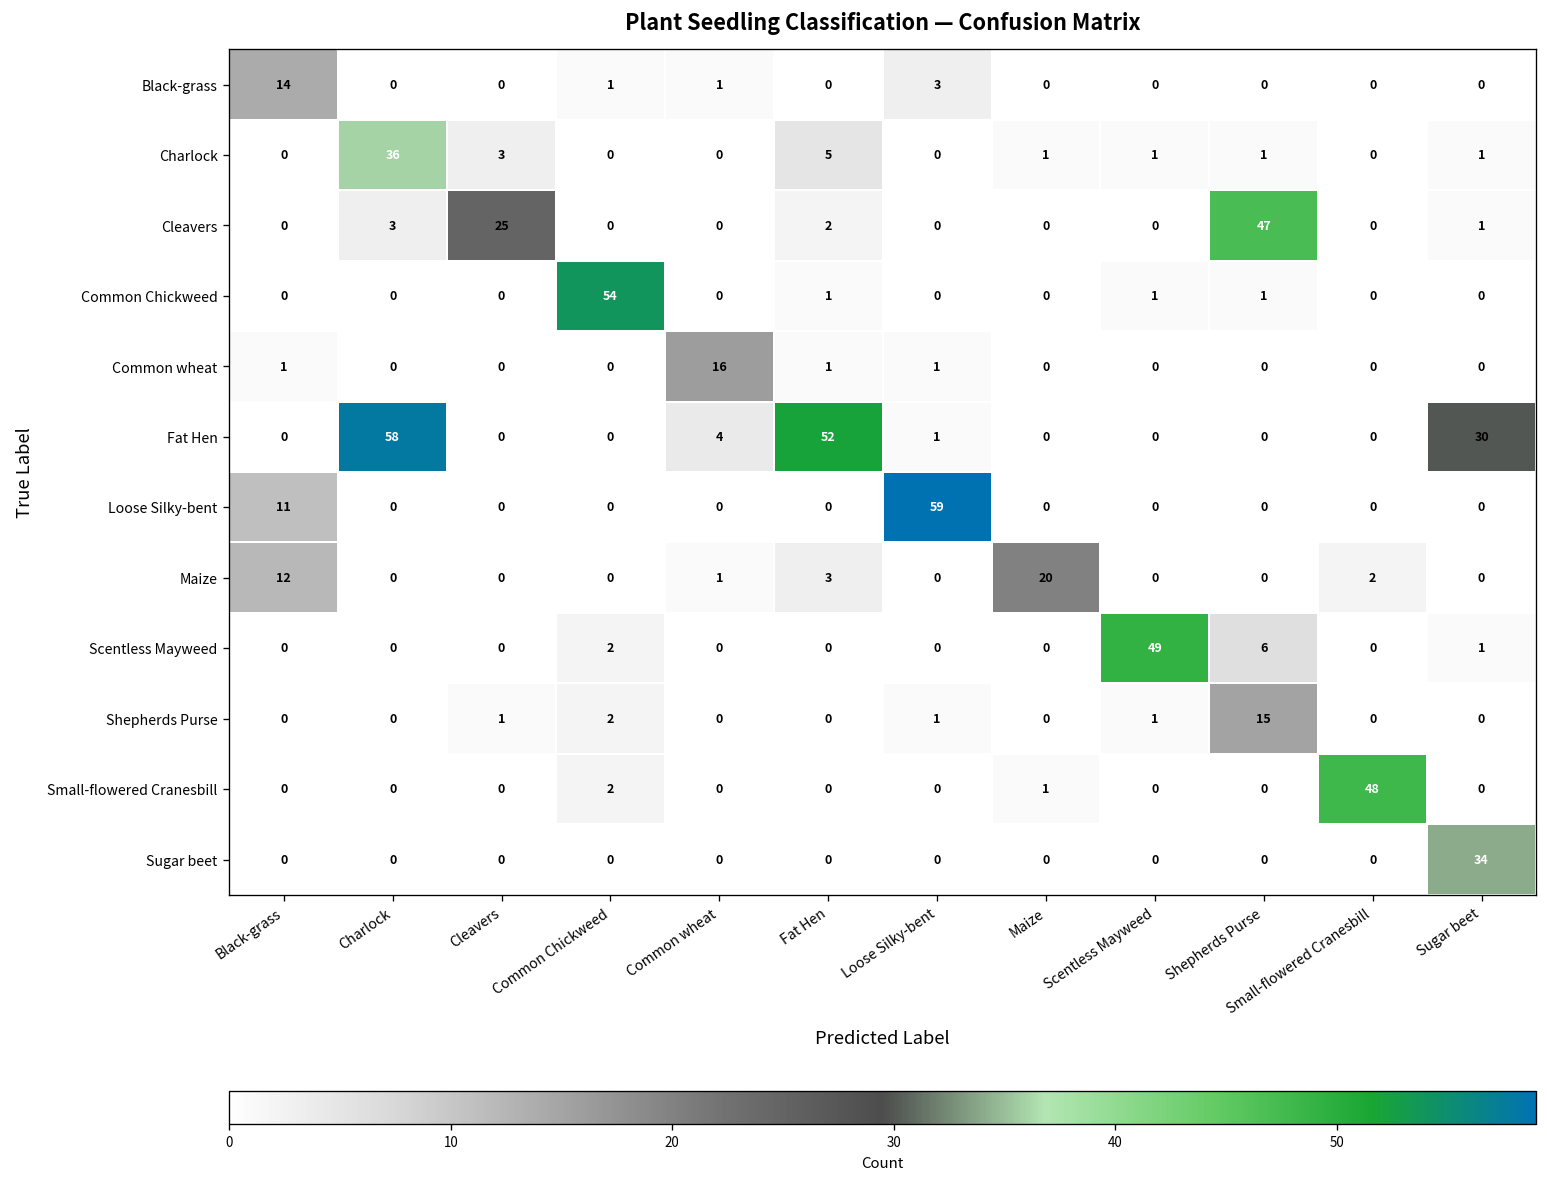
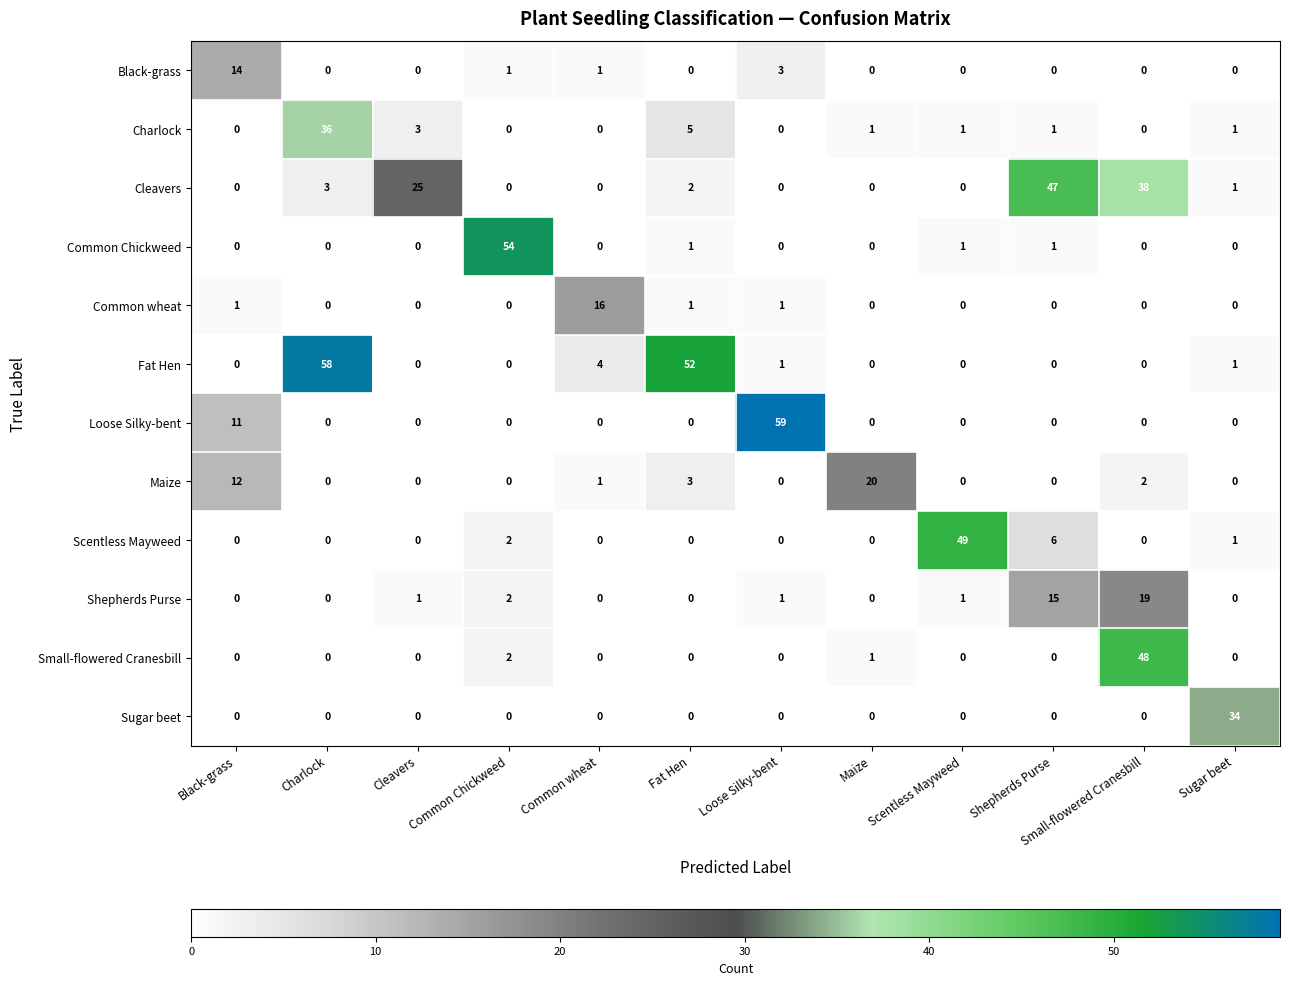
  {
    "Black-grass": {
      "Black-grass": 14,
      "Charlock": 0,
      "Cleavers": 0,
      "Common Chickweed": 1,
      "Common wheat": 1,
      "Fat Hen": 0,
      "Loose Silky-bent": 3,
      "Maize": 0,
      "Scentless Mayweed": 0,
      "Shepherds Purse": 0,
      "Small-flowered Cranesbill": 0,
      "Sugar beet": 0
    },
    "Charlock": {
      "Black-grass": 0,
      "Charlock": 36,
      "Cleavers": 3,
      "Common Chickweed": 0,
      "Common wheat": 0,
      "Fat Hen": 5,
      "Loose Silky-bent": 0,
      "Maize": 1,
      "Scentless Mayweed": 1,
      "Shepherds Purse": 1,
      "Small-flowered Cranesbill": 0,
      "Sugar beet": 1
    },
    "Cleavers": {
      "Black-grass": 0,
      "Charlock": 3,
      "Cleavers": 25,
      "Common Chickweed": 0,
      "Common wheat": 0,
      "Fat Hen": 2,
      "Loose Silky-bent": 0,
      "Maize": 0,
      "Scentless Mayweed": 0,
      "Shepherds Purse": 47,
-     "Small-flowered Cranesbill": 0,
+     "Small-flowered Cranesbill": 38,
      "Sugar beet": 1
    },
    "Common Chickweed": {
      "Black-grass": 0,
      "Charlock": 0,
      "Cleavers": 0,
      "Common Chickweed": 54,
      "Common wheat": 0,
      "Fat Hen": 1,
      "Loose Silky-bent": 0,
      "Maize": 0,
      "Scentless Mayweed": 1,
      "Shepherds Purse": 1,
      "Small-flowered Cranesbill": 0,
      "Sugar beet": 0
    },
    "Common wheat": {
      "Black-grass": 1,
      "Charlock": 0,
      "Cleavers": 0,
      "Common Chickweed": 0,
      "Common wheat": 16,
      "Fat Hen": 1,
      "Loose Silky-bent": 1,
      "Maize": 0,
      "Scentless Mayweed": 0,
      "Shepherds Purse": 0,
      "Small-flowered Cranesbill": 0,
      "Sugar beet": 0
    },
    "Fat Hen": {
      "Black-grass": 0,
      "Charlock": 58,
      "Cleavers": 0,
      "Common Chickweed": 0,
      "Common wheat": 4,
      "Fat Hen": 52,
      "Loose Silky-bent": 1,
      "Maize": 0,
      "Scentless Mayweed": 0,
      "Shepherds Purse": 0,
      "Small-flowered Cranesbill": 0,
-     "Sugar beet": 30
+     "Sugar beet": 1
    },
    "Loose Silky-bent": {
      "Black-grass": 11,
      "Charlock": 0,
      "Cleavers": 0,
      "Common Chickweed": 0,
      "Common wheat": 0,
      "Fat Hen": 0,
      "Loose Silky-bent": 59,
      "Maize": 0,
      "Scentless Mayweed": 0,
      "Shepherds Purse": 0,
      "Small-flowered Cranesbill": 0,
      "Sugar beet": 0
    },
    "Maize": {
      "Black-grass": 12,
      "Charlock": 0,
      "Cleavers": 0,
      "Common Chickweed": 0,
      "Common wheat": 1,
      "Fat Hen": 3,
      "Loose Silky-bent": 0,
      "Maize": 20,
      "Scentless Mayweed": 0,
      "Shepherds Purse": 0,
      "Small-flowered Cranesbill": 2,
      "Sugar beet": 0
    },
    "Scentless Mayweed": {
      "Black-grass": 0,
      "Charlock": 0,
      "Cleavers": 0,
      "Common Chickweed": 2,
      "Common wheat": 0,
      "Fat Hen": 0,
      "Loose Silky-bent": 0,
      "Maize": 0,
      "Scentless Mayweed": 49,
      "Shepherds Purse": 6,
      "Small-flowered Cranesbill": 0,
      "Sugar beet": 1
    },
    "Shepherds Purse": {
      "Black-grass": 0,
      "Charlock": 0,
      "Cleavers": 1,
      "Common Chickweed": 2,
      "Common wheat": 0,
      "Fat Hen": 0,
      "Loose Silky-bent": 1,
      "Maize": 0,
      "Scentless Mayweed": 1,
      "Shepherds Purse": 15,
-     "Small-flowered Cranesbill": 0,
+     "Small-flowered Cranesbill": 19,
      "Sugar beet": 0
    },
    "Small-flowered Cranesbill": {
      "Black-grass": 0,
      "Charlock": 0,
      "Cleavers": 0,
      "Common Chickweed": 2,
      "Common wheat": 0,
      "Fat Hen": 0,
      "Loose Silky-bent": 0,
      "Maize": 1,
      "Scentless Mayweed": 0,
      "Shepherds Purse": 0,
      "Small-flowered Cranesbill": 48,
      "Sugar beet": 0
    },
    "Sugar beet": {
      "Black-grass": 0,
      "Charlock": 0,
      "Cleavers": 0,
      "Common Chickweed": 0,
      "Common wheat": 0,
      "Fat Hen": 0,
      "Loose Silky-bent": 0,
      "Maize": 0,
      "Scentless Mayweed": 0,
      "Shepherds Purse": 0,
      "Small-flowered Cranesbill": 0,
      "Sugar beet": 34
    }
  }
